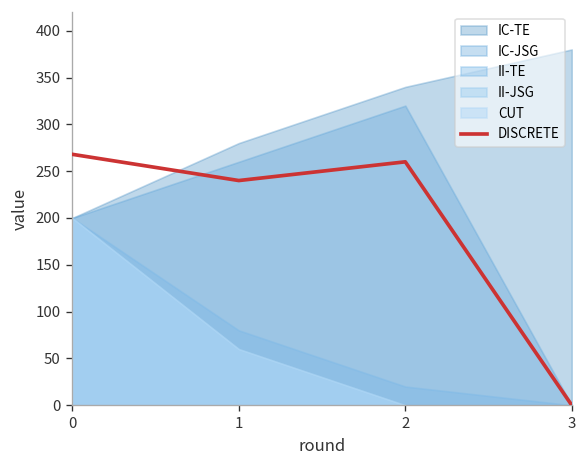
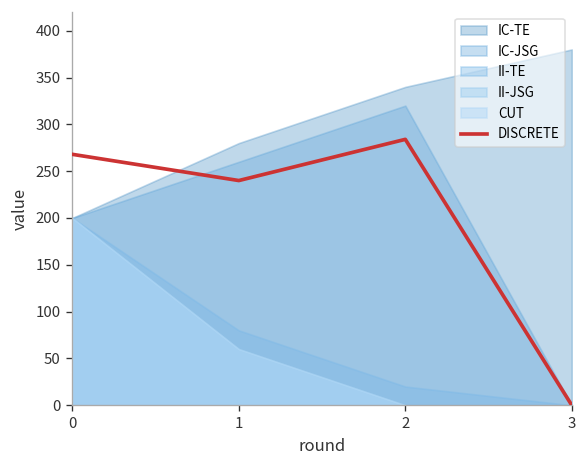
  {
    "DISCRETE": {
      "0": 270,
      "1": 240,
-     "2": 260
+     "2": 280
    }
  }
